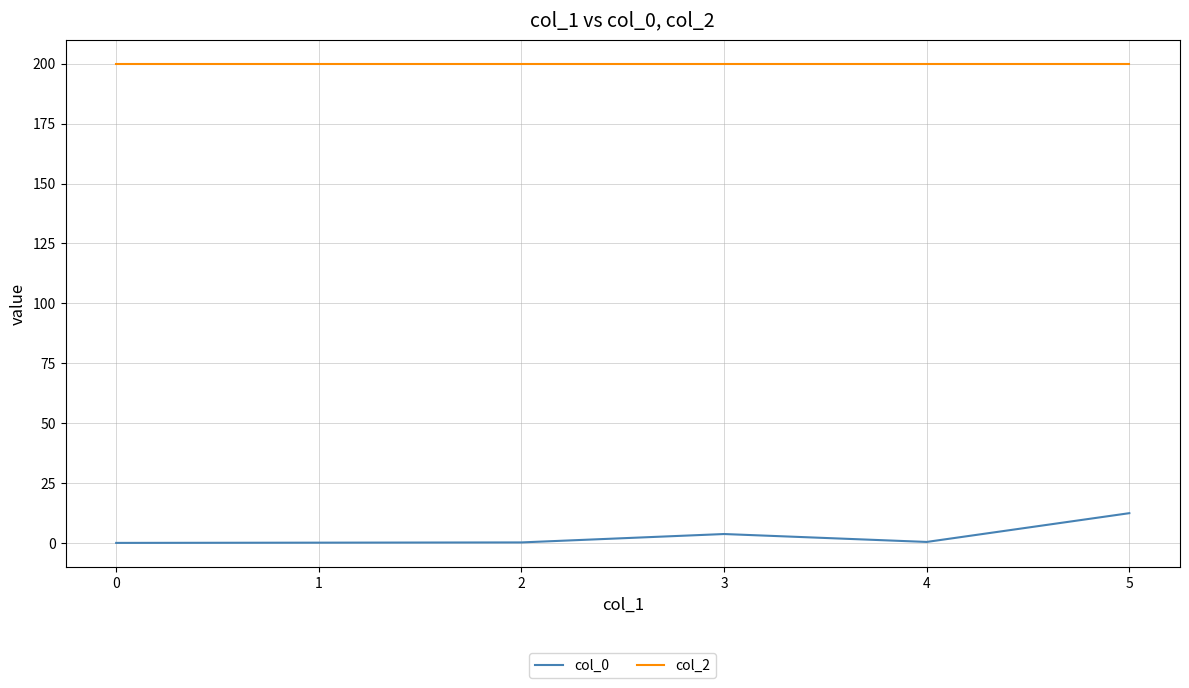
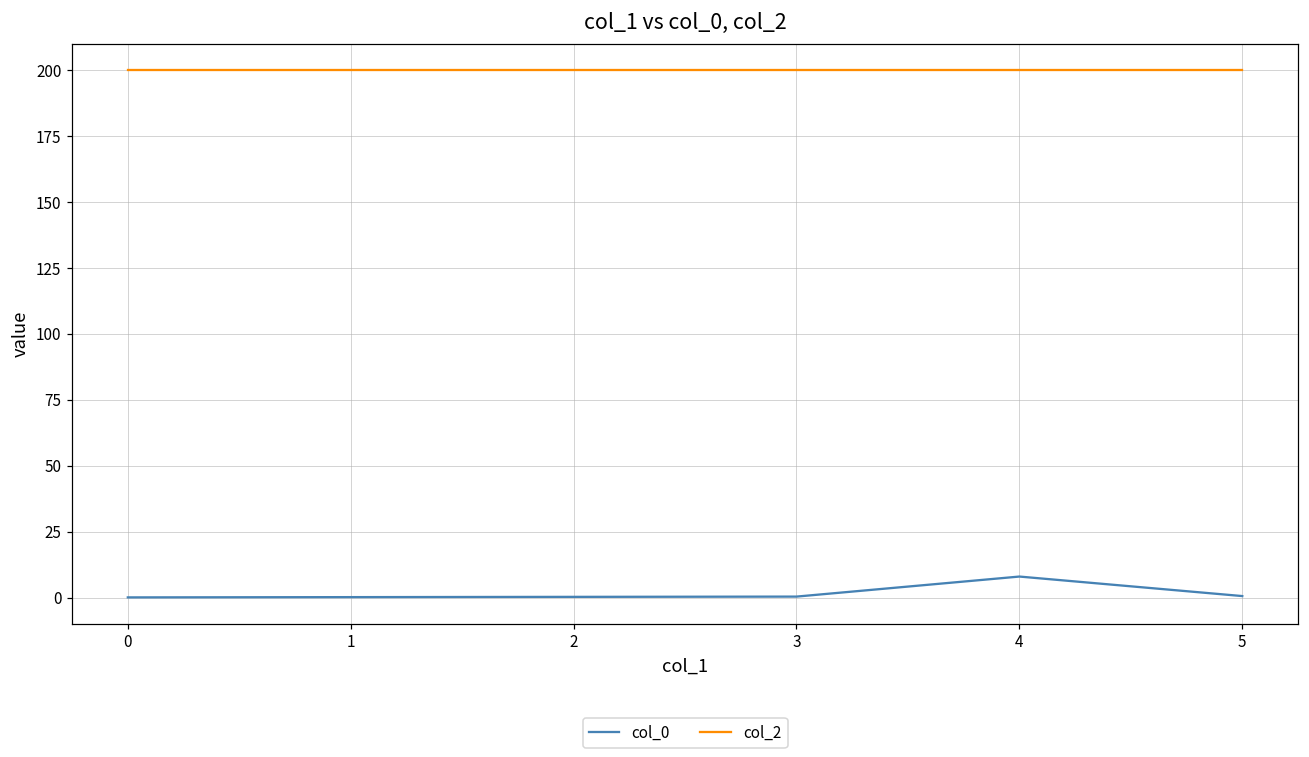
  {
    "col_0": {
      "0": 0,
      "1": 0,
      "2": 0,
-     "3": 4,
-     "4": 1,
-     "5": 13
+     "3": 0,
+     "4": 8,
+     "5": 1
    },
    "col_2": {
      "0": 200,
      "1": 200,
      "2": 200,
      "3": 200,
      "4": 200,
      "5": 200
    }
  }
